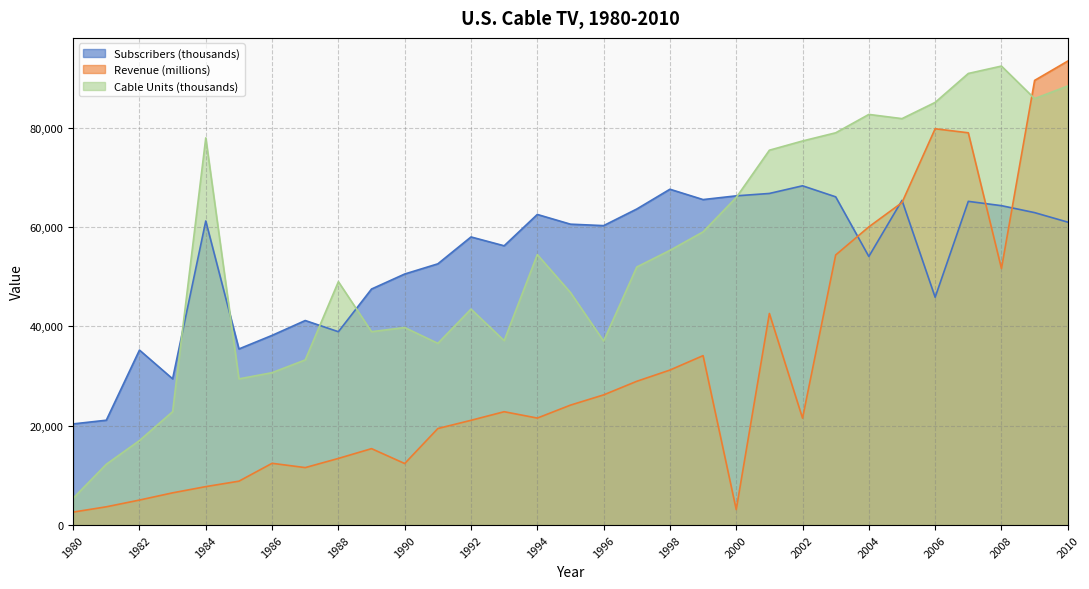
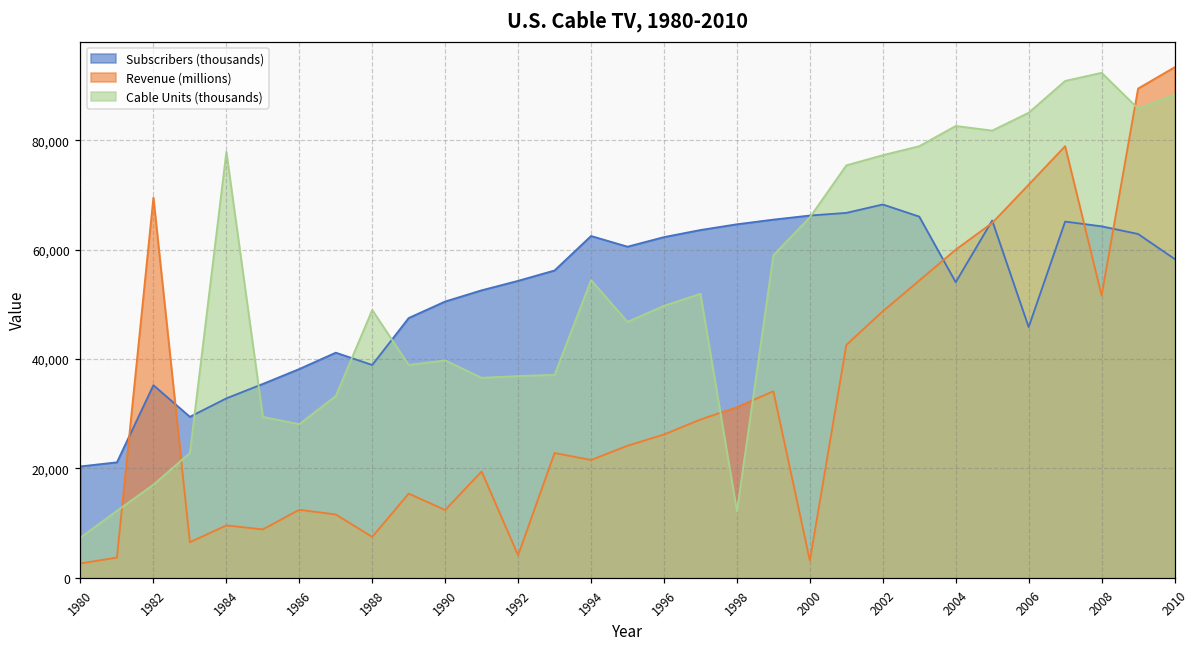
  {
    "Subscribers (thousands)": {
      "1980": "20,000",
      "1982": "35,000",
-     "1984": "61,000",
+     "1984": "33,000",
      "1986": "38,000",
      "1988": "39,000",
      "1990": "51,000",
-     "1992": "58,000",
+     "1992": "54,000",
      "1994": "63,000",
-     "1996": "60,000",
-     "1998": "68,000",
+     "1996": "62,000",
+     "1998": "65,000",
      "2002": "68,000",
      "2004": "54,000",
      "2006": "46,000",
      "2008": "64,000",
-     "2010": "61,000"
+     "2010": "58,000"
    },
    "Revenue (millions)": {
      "1980": "3,000",
-     "1982": "5,000",
-     "1984": "8,000",
+     "1982": "70,000",
+     "1984": "10,000",
      "1986": "12,000",
-     "1988": "13,000",
+     "1988": "7,000",
      "1990": "12,000",
-     "1992": "21,000",
+     "1992": "4,000",
      "1994": "22,000",
      "1996": "26,000",
      "1998": "31,000",
      "2000": "3,000",
-     "2002": "22,000",
+     "2002": "49,000",
      "2004": "60,000",
-     "2006": "80,000",
+     "2006": "72,000",
      "2008": "52,000",
      "2010": "93,000"
    },
    "Cable Units (thousands)": {
-     "1980": "5,000",
+     "1980": "7,000",
      "1982": "17,000",
      "1984": "78,000",
-     "1986": "31,000",
+     "1986": "28,000",
      "1988": "49,000",
      "1990": "40,000",
-     "1992": "43,000",
+     "1992": "37,000",
      "1994": "54,000",
-     "1996": "37,000",
-     "1998": "55,000",
+     "1996": "50,000",
+     "1998": "12,000",
      "2002": "77,000",
      "2004": "83,000",
      "2006": "85,000",
      "2008": "92,000",
      "2010": "88,000"
    }
  }
